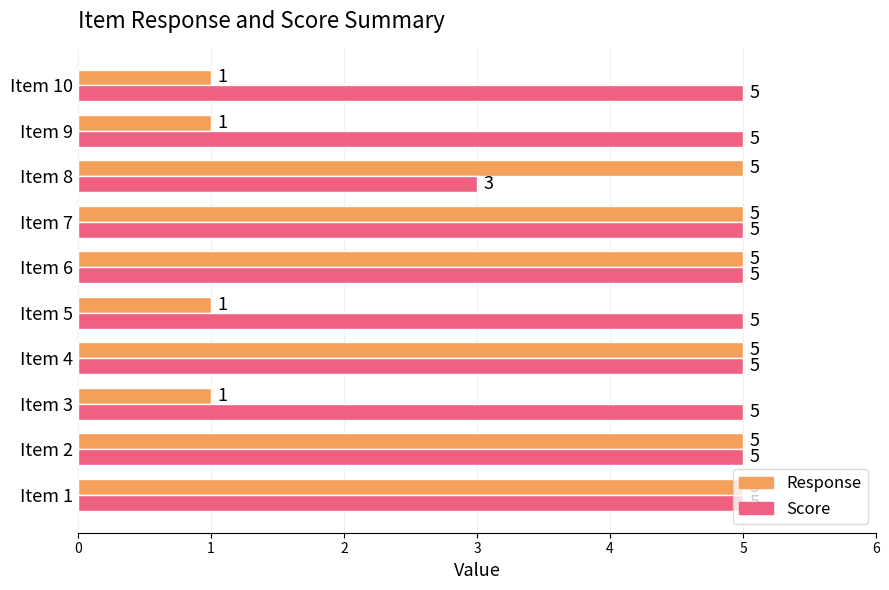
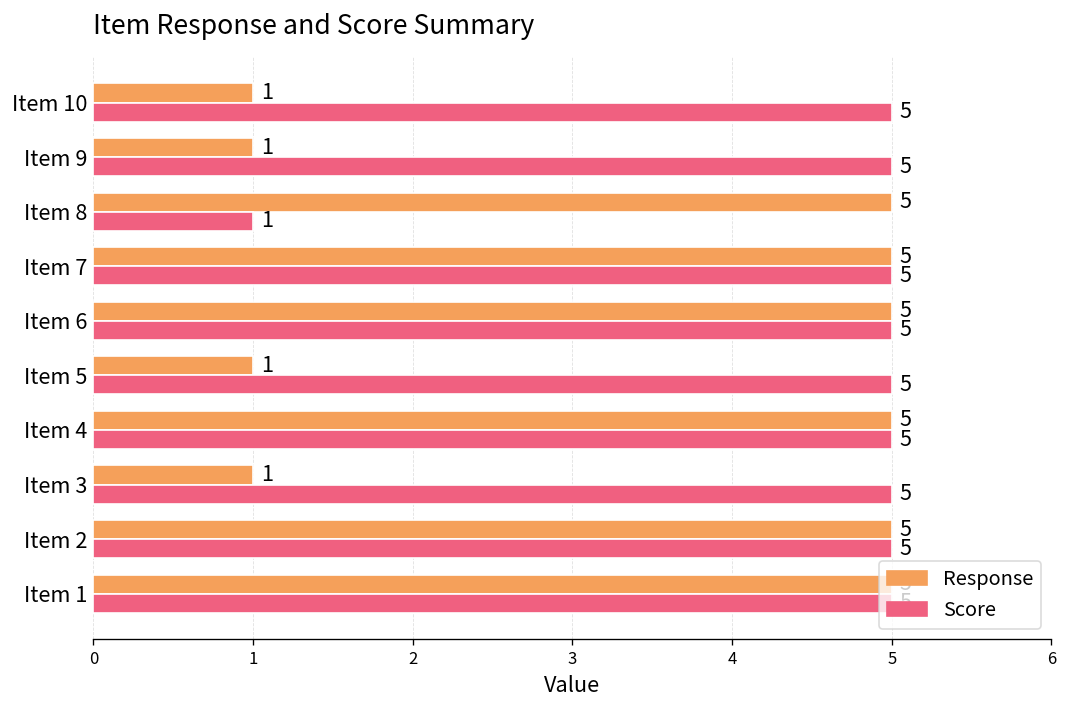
  {
    "Response": {
      "Item 10": 1,
      "Item 9": 1,
      "Item 8": 5,
      "Item 7": 5,
      "Item 6": 5,
      "Item 5": 1,
      "Item 4": 5,
      "Item 3": 1,
      "Item 2": 5
    },
    "Score": {
      "Item 10": 5,
      "Item 9": 5,
-     "Item 8": 3,
+     "Item 8": 1,
      "Item 7": 5,
      "Item 6": 5,
      "Item 5": 5,
      "Item 4": 5,
      "Item 3": 5,
      "Item 2": 5
    }
  }
